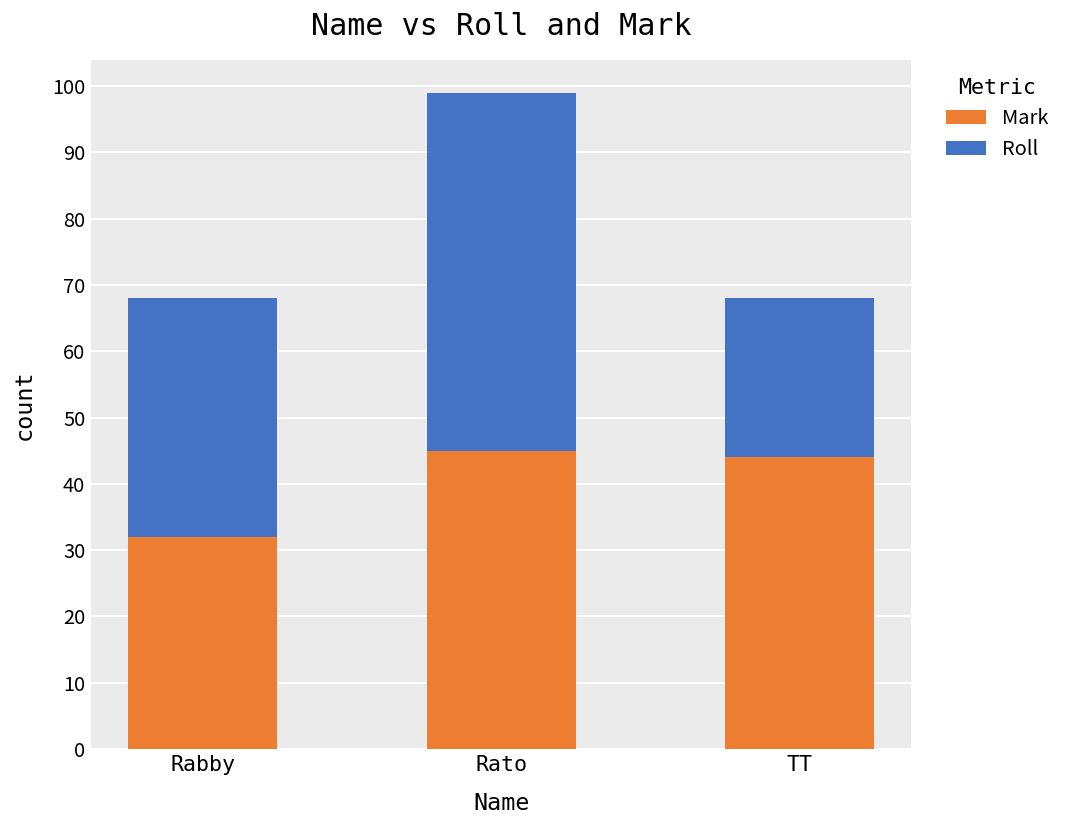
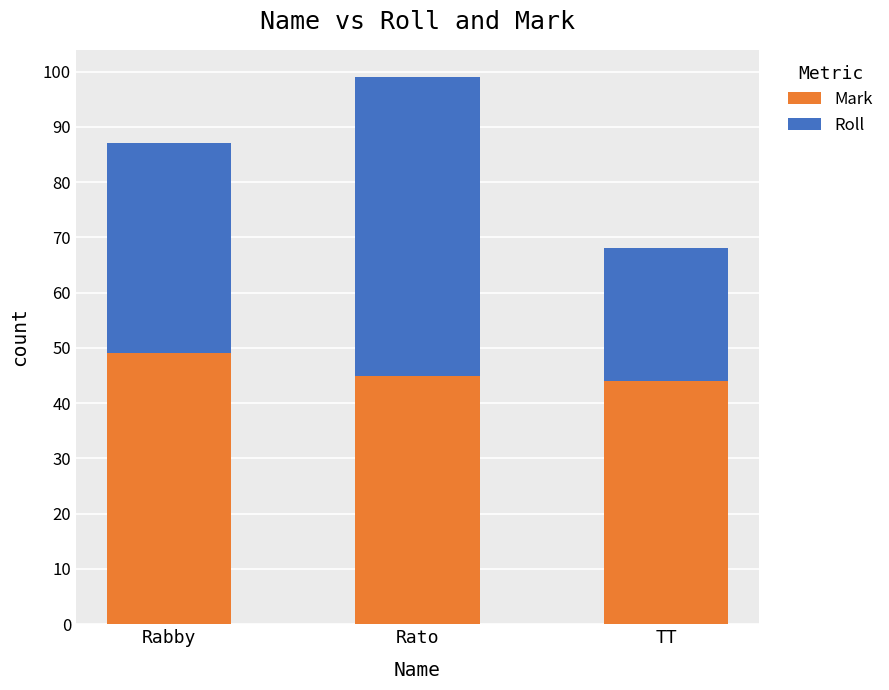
  {
    "Mark": {
-     "Rabby": 32,
+     "Rabby": 49,
      "Rato": 45,
      "TT": 44
    },
    "Roll": {
-     "Rabby": 36,
+     "Rabby": 38,
      "Rato": 54,
      "TT": 24
    }
  }
